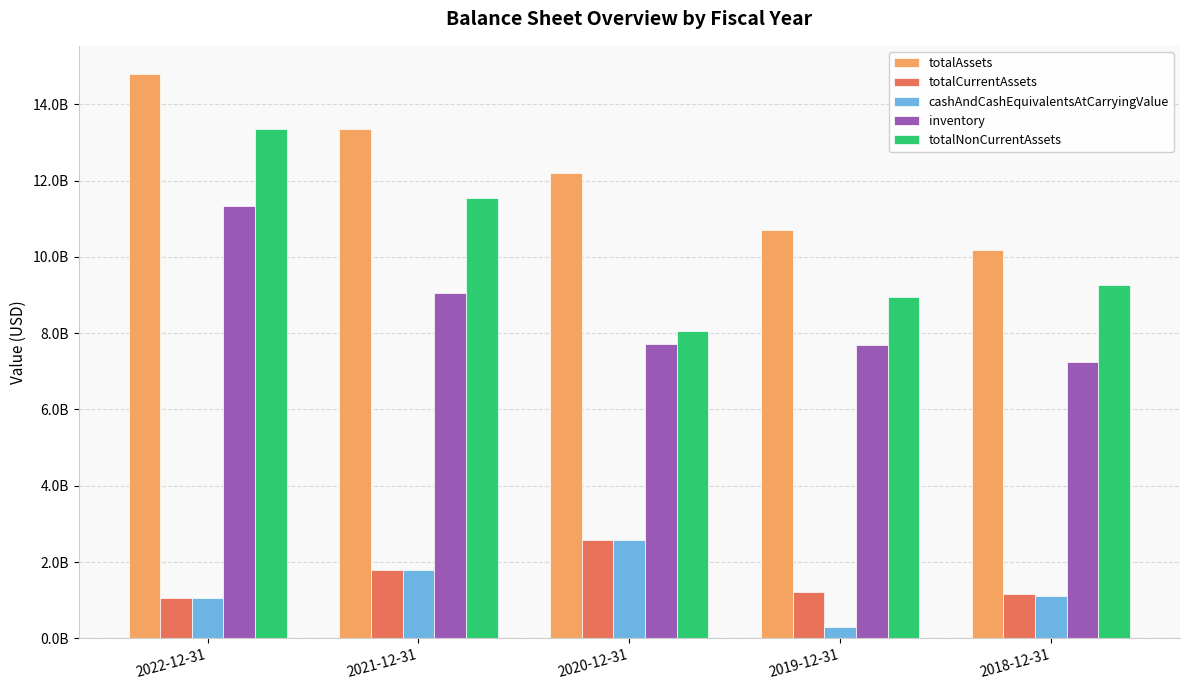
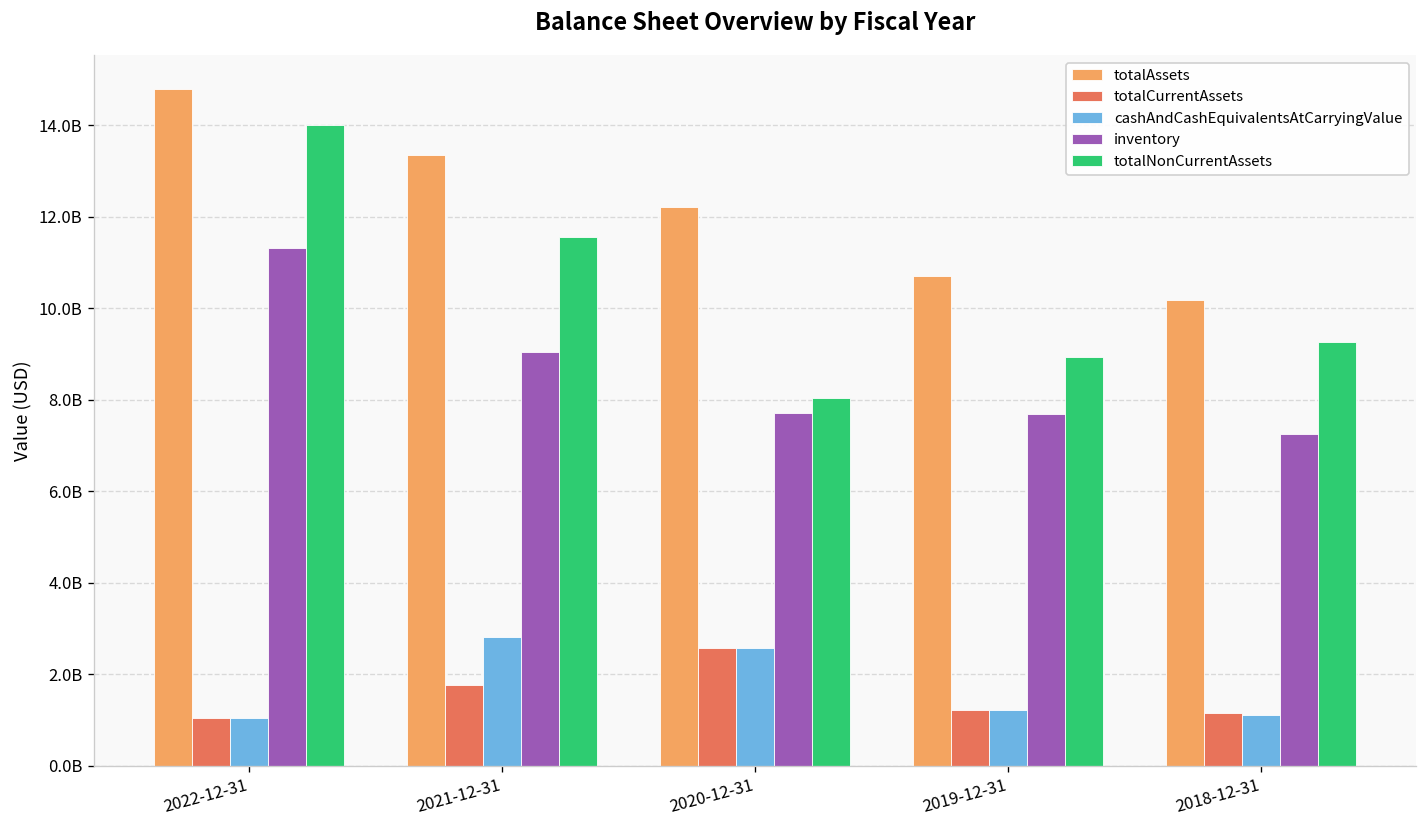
  {
    "cashAndCashEquivalentsAtCarryingValue": {
      "2022-12-31": 1100000000,
-     "2021-12-31": 1800000000,
+     "2021-12-31": 2800000000,
      "2020-12-31": 2600000000,
-     "2019-12-31": 300000000,
+     "2019-12-31": 1200000000,
      "2018-12-31": 1100000000
    },
    "inventory": {
      "2022-12-31": 11300000000,
      "2021-12-31": 9000000000,
      "2020-12-31": 7700000000,
      "2019-12-31": 7700000000,
      "2018-12-31": 7300000000
    },
    "totalNonCurrentAssets": {
-     "2022-12-31": 13400000000,
+     "2022-12-31": 14000000000,
      "2021-12-31": 11600000000,
      "2020-12-31": 8000000000,
      "2019-12-31": 8900000000,
      "2018-12-31": 9300000000
    }
  }
